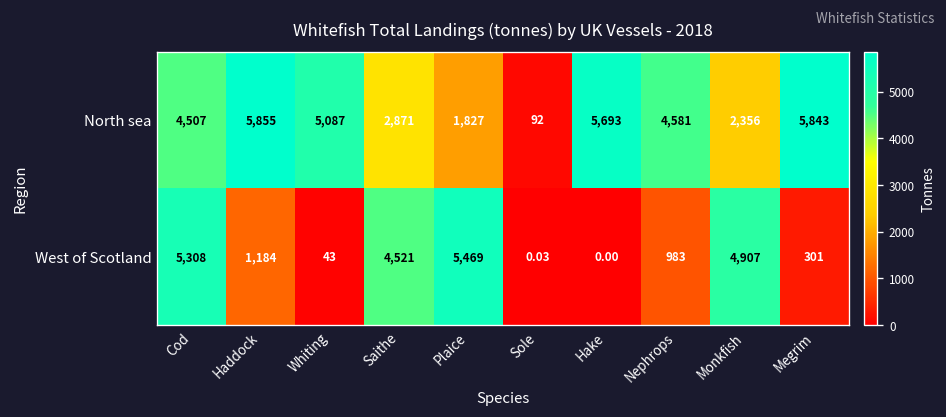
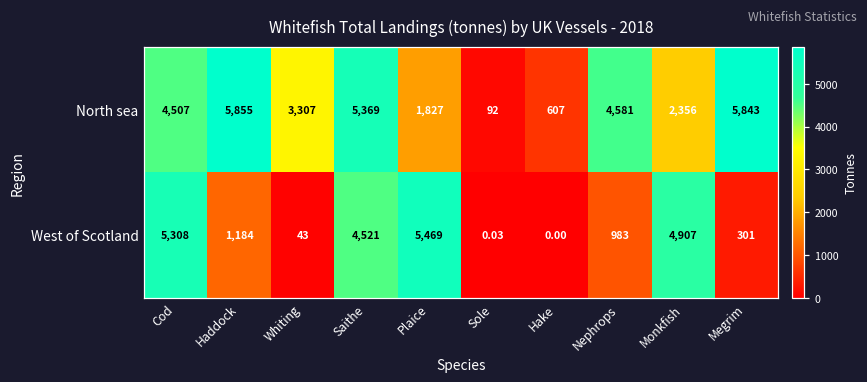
  {
    "North sea": {
      "Cod": "4,507",
      "Haddock": "5,855",
-     "Whiting": "5,087",
-     "Saithe": "2,871",
+     "Whiting": "3,307",
+     "Saithe": "5,369",
      "Plaice": "1,827",
      "Sole": "92",
-     "Hake": "5,693",
+     "Hake": "607",
      "Nephrops": "4,581",
      "Monkfish": "2,356",
      "Megrim": "5,843"
    },
    "West of Scotland": {
      "Cod": "5,308",
      "Haddock": "1,184",
      "Whiting": "43",
      "Saithe": "4,521",
      "Plaice": "5,469",
      "Sole": "0.03",
      "Hake": "0.00",
      "Nephrops": "983",
      "Monkfish": "4,907",
      "Megrim": "301"
    }
  }
